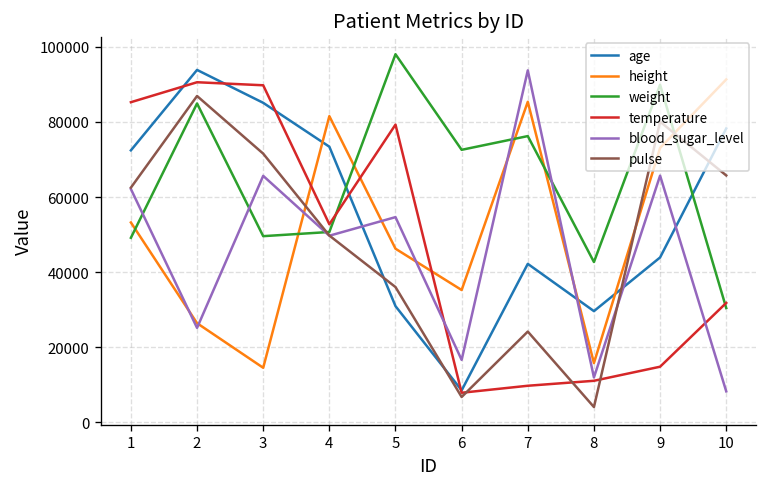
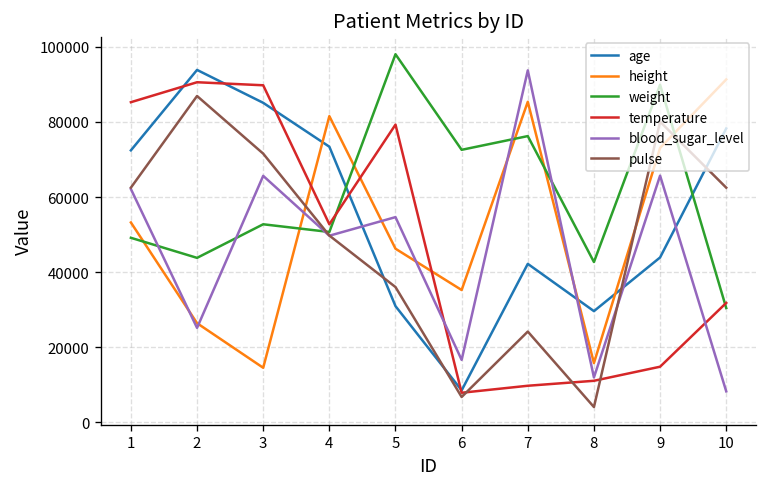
  {
    "age": {
      "1": 72000,
      "2": 94000,
      "3": 85000,
      "4": 73000,
      "5": 31000,
      "7": 42000,
      "8": 30000,
      "9": 44000
    },
    "height": {
      "1": 53000,
      "2": 26000,
      "3": 15000,
      "4": 82000,
      "5": 46000,
      "6": 35000,
      "7": 85000,
      "8": 16000
    },
    "weight": {
      "1": 49000,
-     "2": 85000,
-     "3": 50000,
+     "2": 44000,
+     "3": 53000,
      "4": 51000,
      "5": 98000,
      "6": 73000,
      "7": 76000,
      "8": 43000,
      "10": 30000
    },
    "temperature": {
      "1": 85000,
      "2": 91000,
      "3": 90000,
      "4": 53000,
      "5": 79000,
      "7": 10000,
      "8": 11000,
      "9": 15000,
      "10": 32000
    },
    "blood_sugar_level": {
      "2": 25000,
      "3": 66000,
      "5": 55000,
      "6": 17000,
      "7": 94000,
      "8": 12000,
      "9": 66000,
      "10": 8000
    },
    "pulse": {
      "2": 87000,
      "3": 72000,
      "5": 36000,
      "6": 7000,
      "7": 24000,
      "8": 4000,
-     "10": 66000
+     "10": 62000
    }
  }
